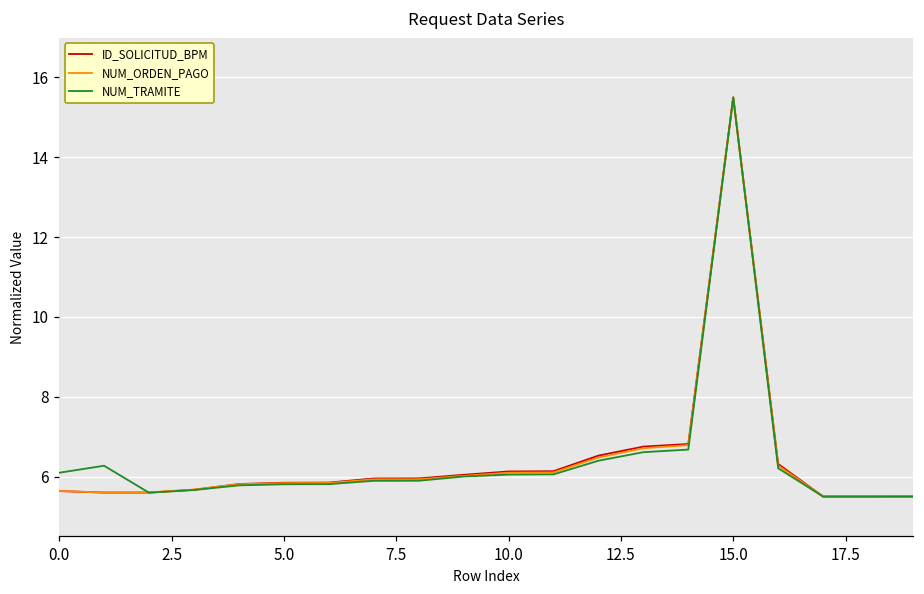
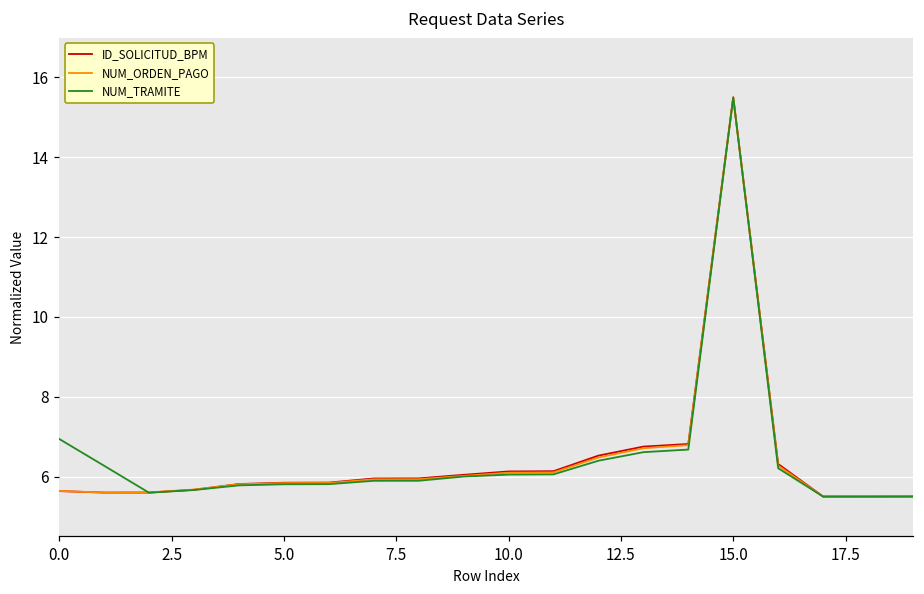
  {
    "NUM_TRAMITE": {
-     "0.0": 6.1
+     "0.0": 6.9
    }
  }
